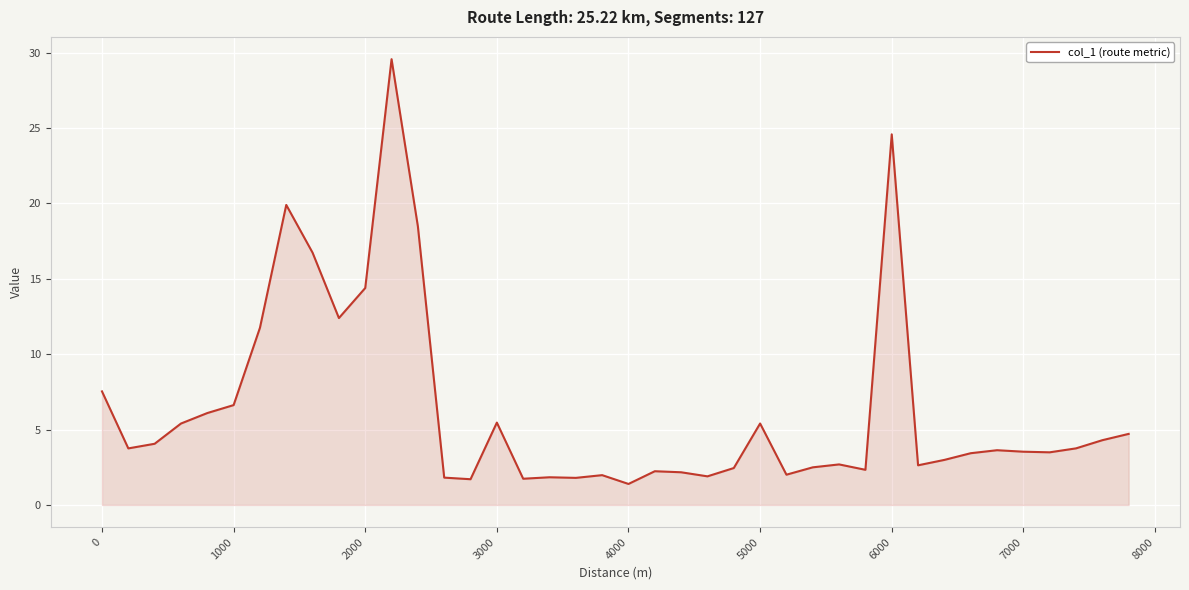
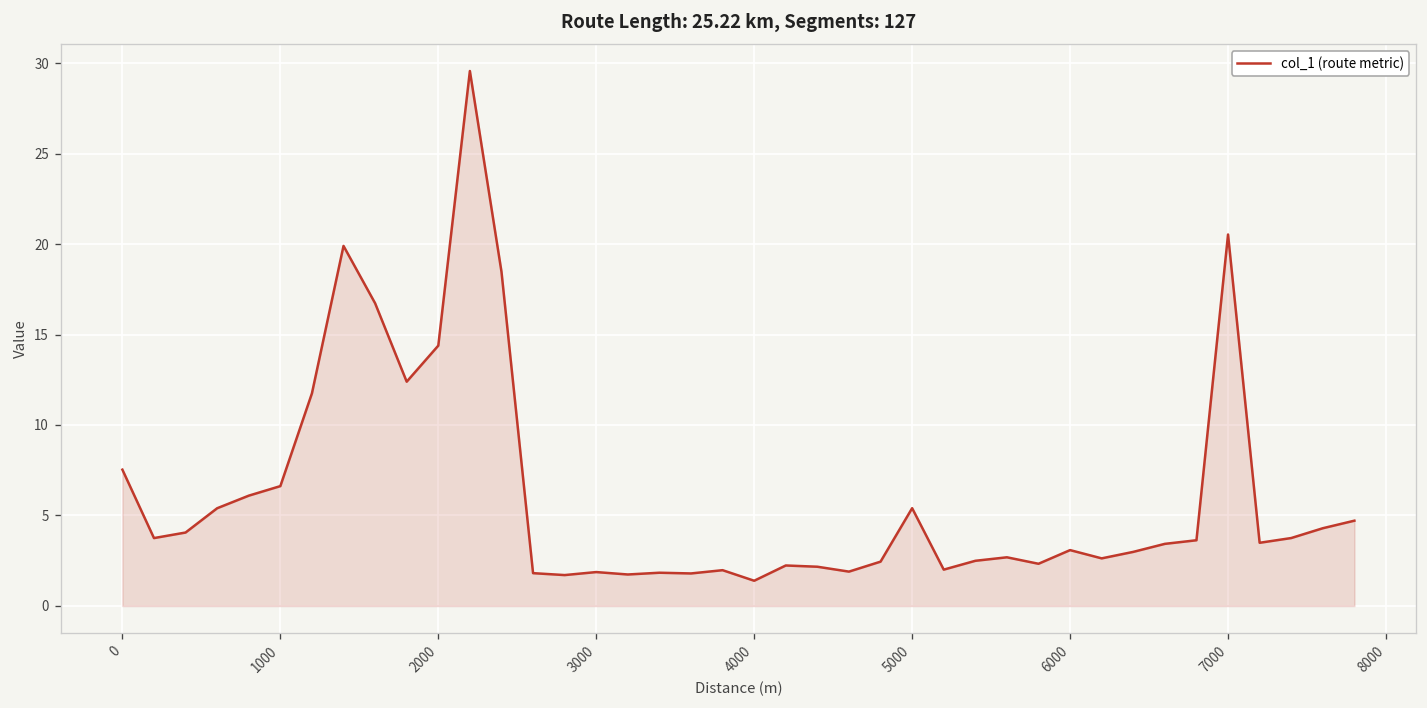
  {
    "0": 7.5,
    "1000": 6.6,
    "2000": 14.4,
-   "3000": 5.5,
+   "3000": 1.9,
    "4000": 1.4,
    "5000": 5.4,
-   "6000": 24.6,
-   "7000": 3.5
+   "6000": 3.1,
+   "7000": 20.5
  }
